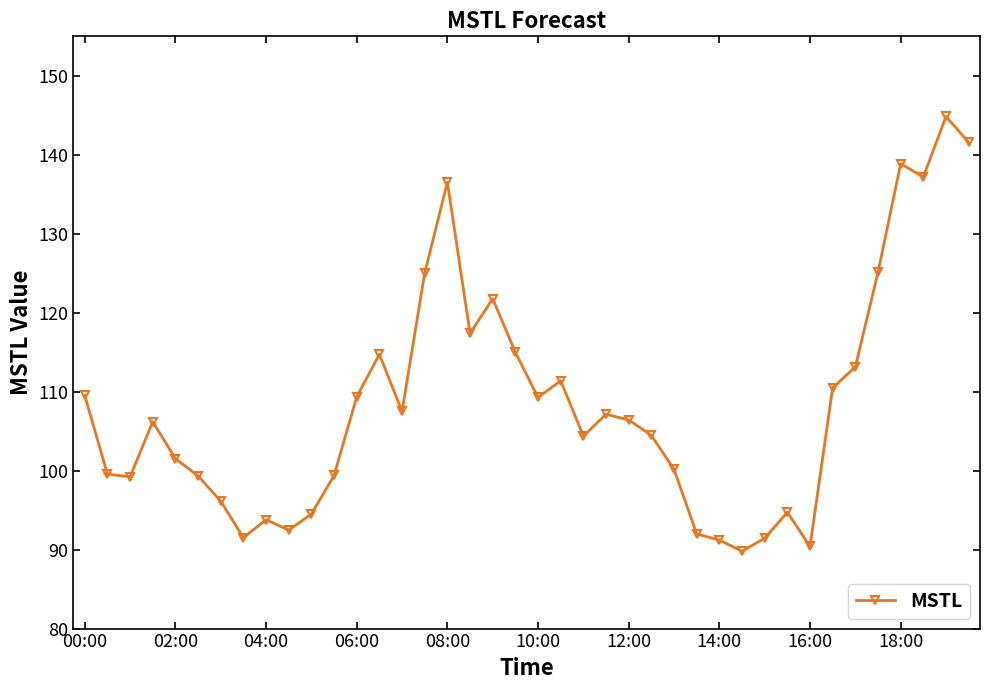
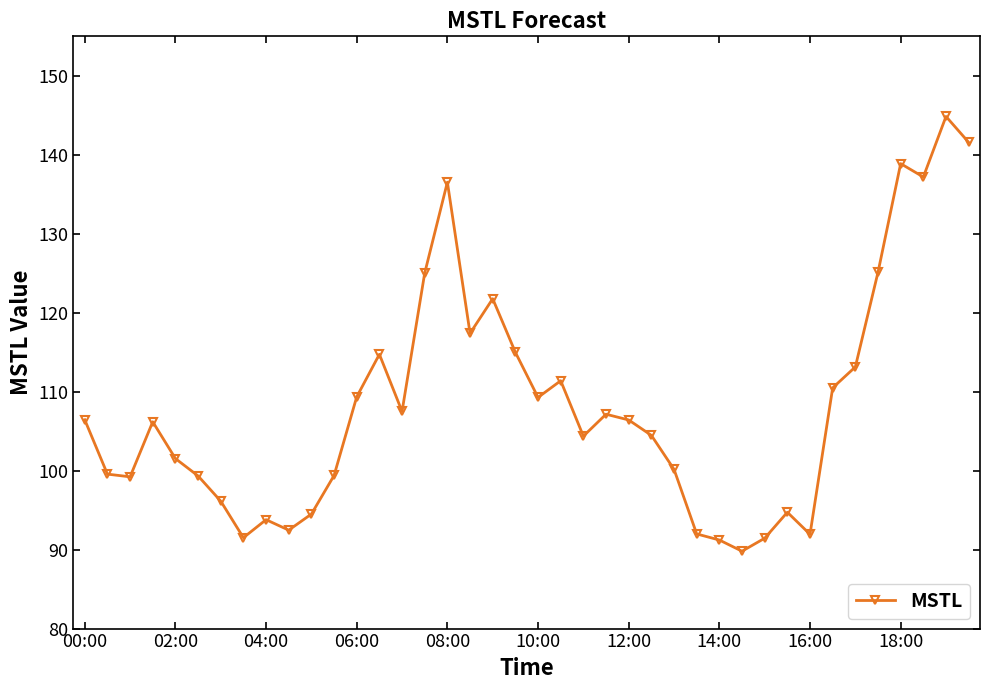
  {
-   "00:00": 110,
+   "00:00": 106,
    "02:00": 102,
    "04:00": 94,
    "06:00": 109,
    "08:00": 137,
    "10:00": 109,
    "12:00": 106,
    "14:00": 91,
-   "16:00": 90,
+   "16:00": 92,
    "18:00": 139
  }
